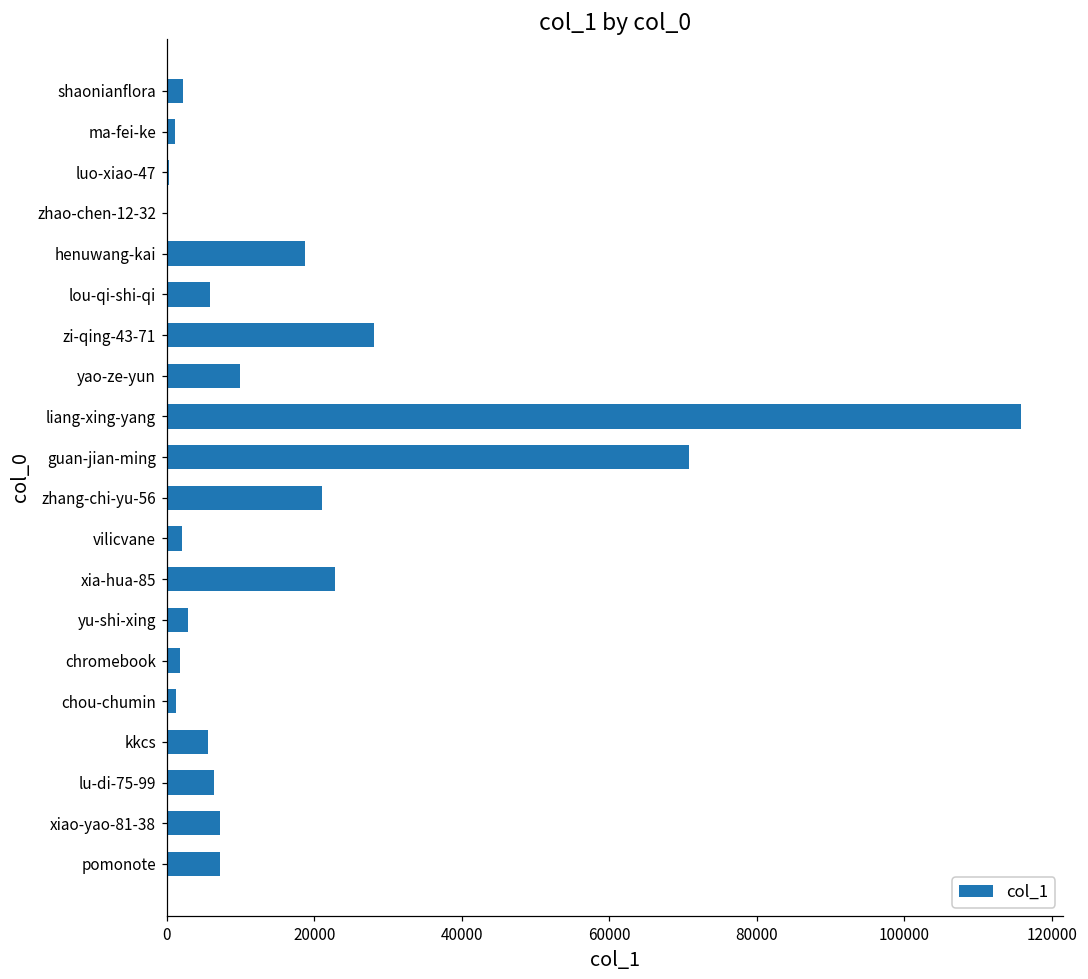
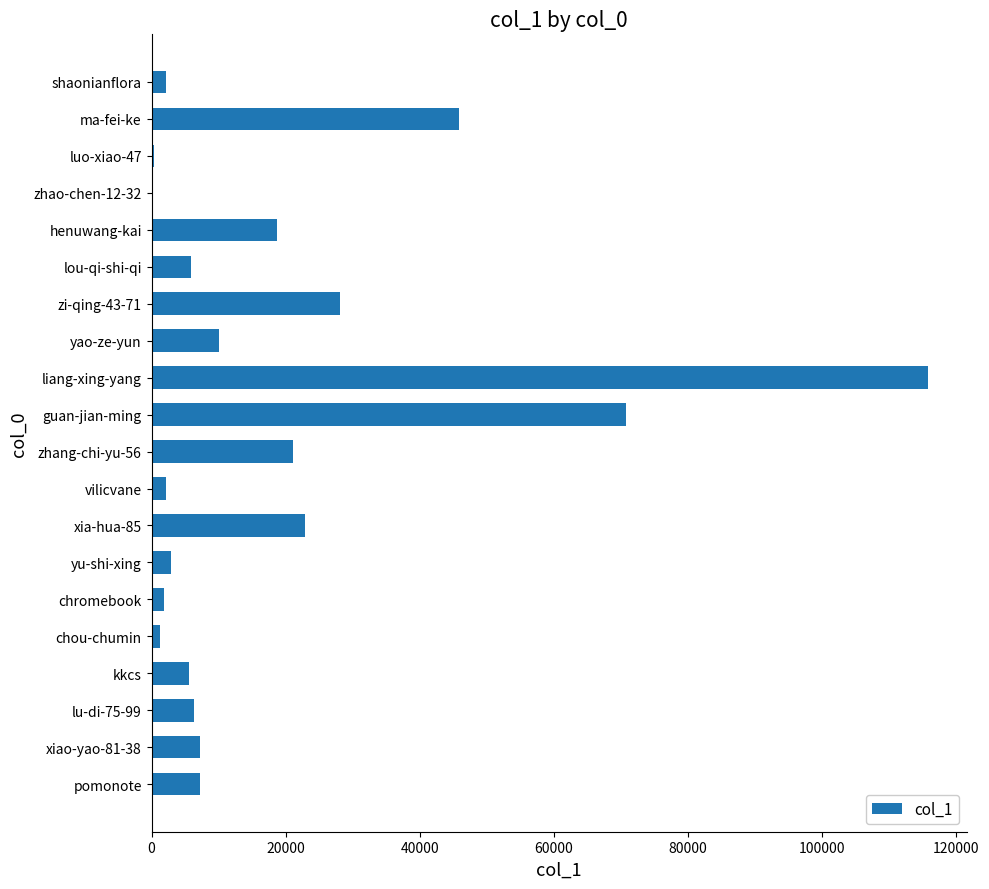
  {
    "shaonianflora": 2000,
-   "ma-fei-ke": 1000,
+   "ma-fei-ke": 46000,
    "luo-xiao-47": 0,
    "henuwang-kai": 19000,
    "lou-qi-shi-qi": 6000,
    "zi-qing-43-71": 28000,
    "yao-ze-yun": 10000,
    "liang-xing-yang": 116000,
    "guan-jian-ming": 71000,
    "zhang-chi-yu-56": 21000,
    "vilicvane": 2000,
    "xia-hua-85": 23000,
    "yu-shi-xing": 3000,
    "chromebook": 2000,
    "chou-chumin": 1000,
    "kkcs": 6000,
    "lu-di-75-99": 6000,
    "xiao-yao-81-38": 7000,
    "pomonote": 7000
  }
